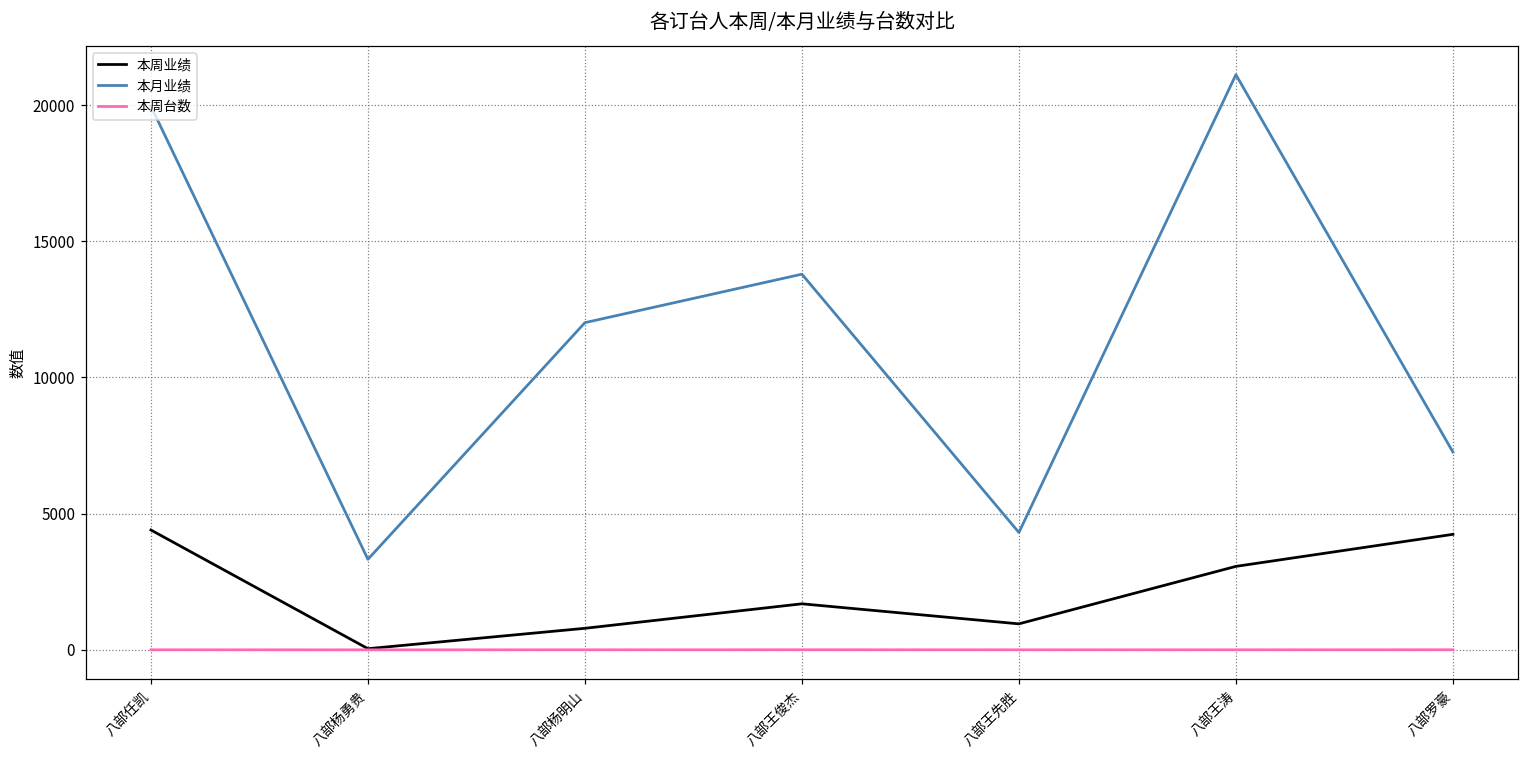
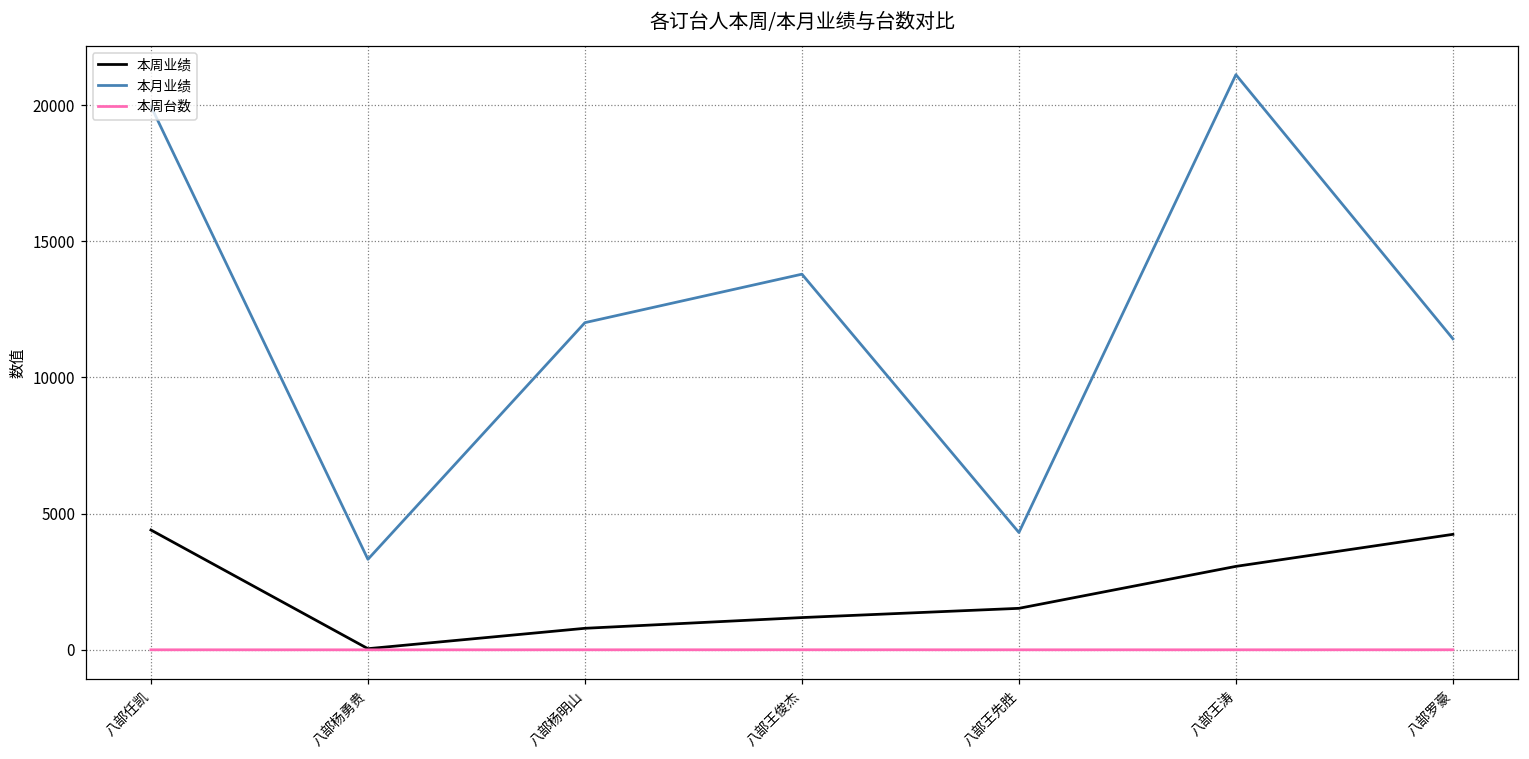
  {
    "本周业绩": {
      "八部任凯": 4400,
      "八部杨明山": 800,
-     "八部王俊杰": 1700,
-     "八部王先胜": 1000,
+     "八部王俊杰": 1200,
+     "八部王先胜": 1500,
      "八部王涛": 3100,
      "八部罗豪": 4200
    },
    "本月业绩": {
      "八部杨勇贵": 3300,
      "八部杨明山": 12000,
      "八部王俊杰": 13800,
      "八部王先胜": 4300,
      "八部王涛": 21100,
-     "八部罗豪": 7300
+     "八部罗豪": 11400
    },
    "本周台数": {
      "八部任凯": 0,
      "八部杨明山": 0,
      "八部王俊杰": 0,
      "八部王先胜": 0,
      "八部王涛": 0,
      "八部罗豪": 0
    }
  }
